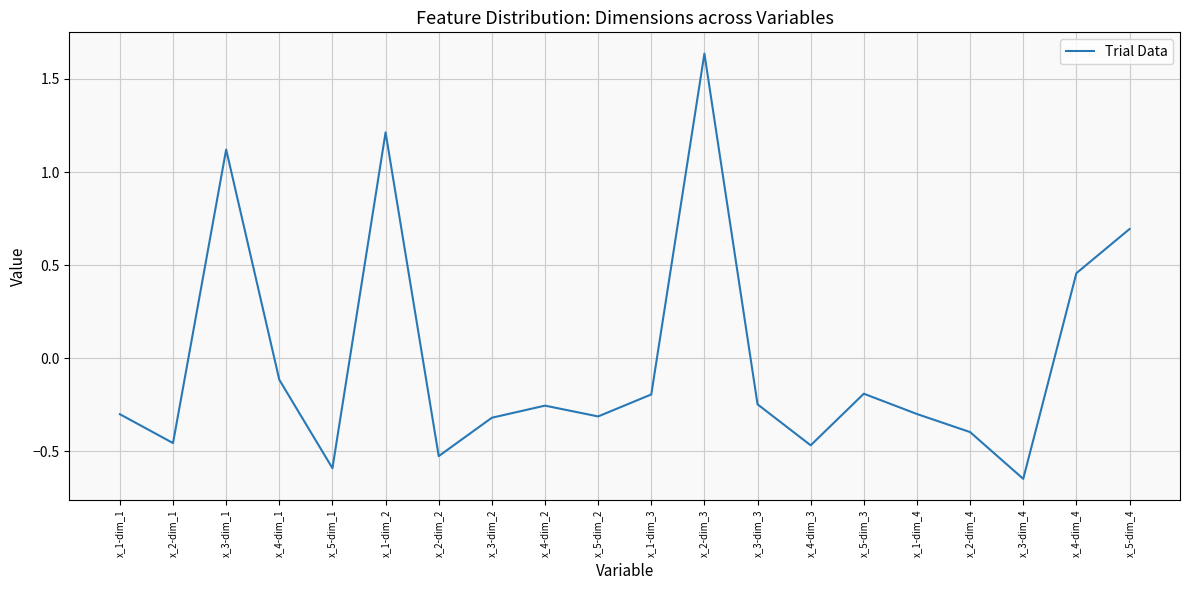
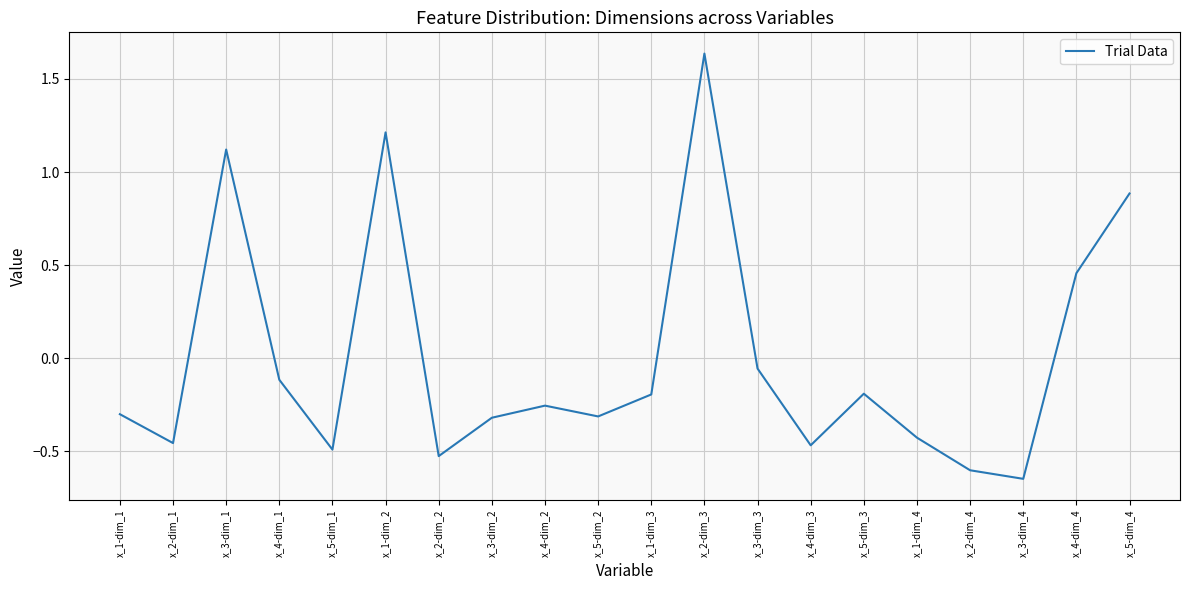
  {
    "x_1-dim_1": -0.30,
    "x_2-dim_1": -0.46,
    "x_3-dim_1": 1.12,
    "x_4-dim_1": -0.12,
-   "x_5-dim_1": -0.59,
+   "x_5-dim_1": -0.49,
    "x_1-dim_2": 1.21,
    "x_2-dim_2": -0.53,
    "x_3-dim_2": -0.32,
    "x_4-dim_2": -0.25,
    "x_5-dim_2": -0.31,
    "x_1-dim_3": -0.19,
    "x_2-dim_3": 1.64,
-   "x_3-dim_3": -0.25,
+   "x_3-dim_3": -0.06,
    "x_4-dim_3": -0.47,
    "x_5-dim_3": -0.19,
-   "x_1-dim_4": -0.30,
-   "x_2-dim_4": -0.40,
+   "x_1-dim_4": -0.43,
+   "x_2-dim_4": -0.60,
    "x_3-dim_4": -0.65,
    "x_4-dim_4": 0.46,
-   "x_5-dim_4": 0.69
+   "x_5-dim_4": 0.89
  }
